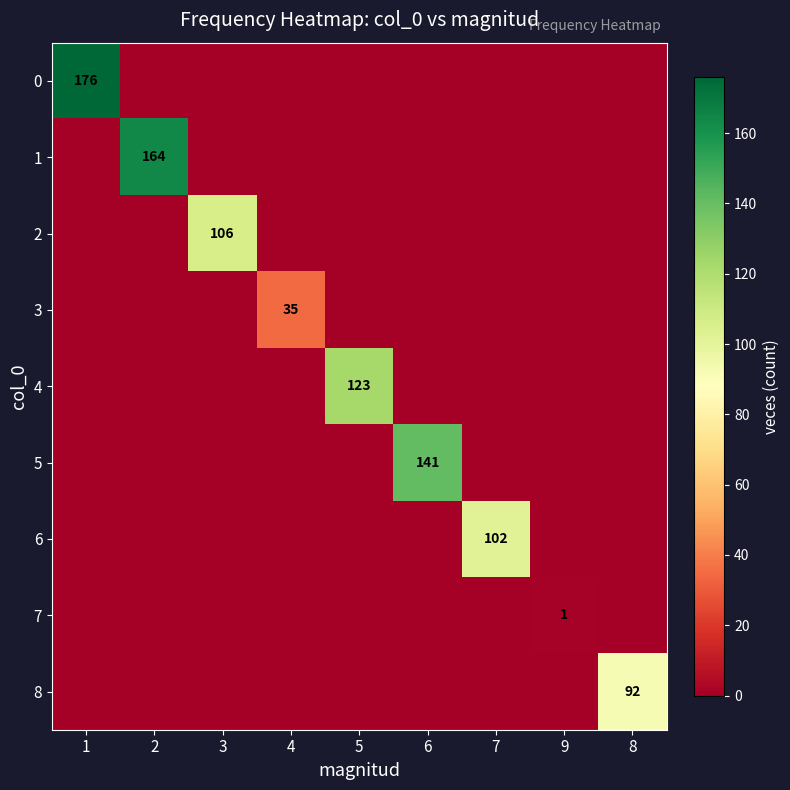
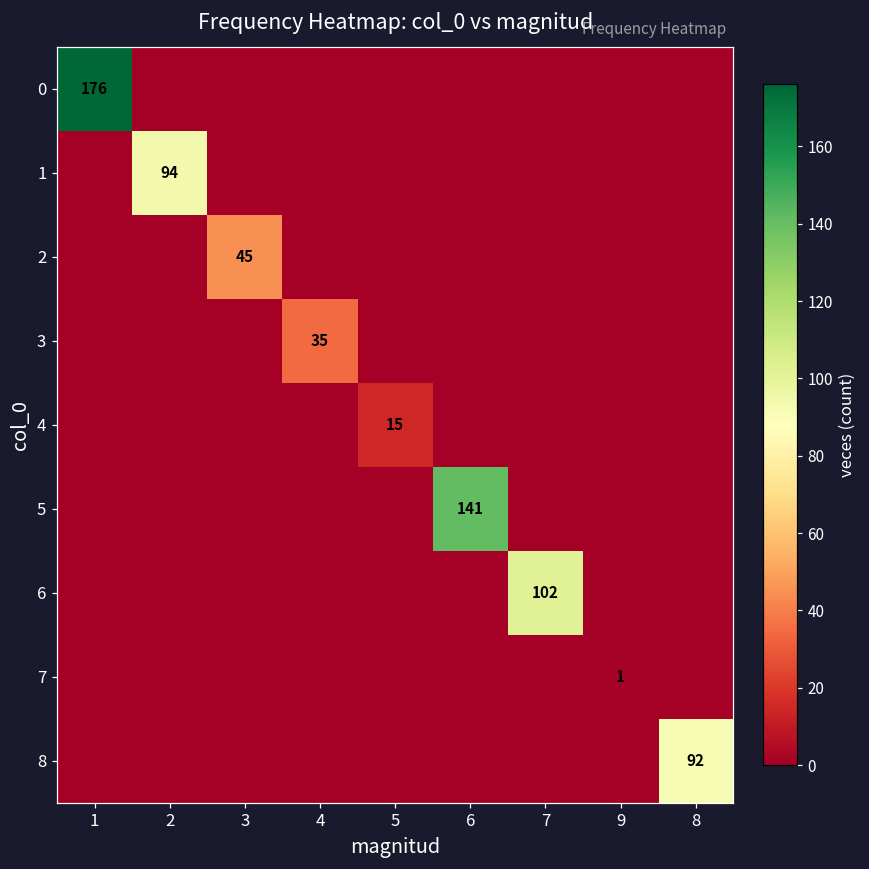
  {
    "0": {
      "1": 176
    },
    "1": {
-     "2": 164
+     "2": 94
    },
    "2": {
-     "3": 106
+     "3": 45
    },
    "3": {
      "4": 35
    },
    "4": {
-     "5": 123
+     "5": 15
    },
    "5": {
      "6": 141
    },
    "6": {
      "7": 102
    },
    "7": {
      "9": 1
    },
    "8": {
      "8": 92
    }
  }
